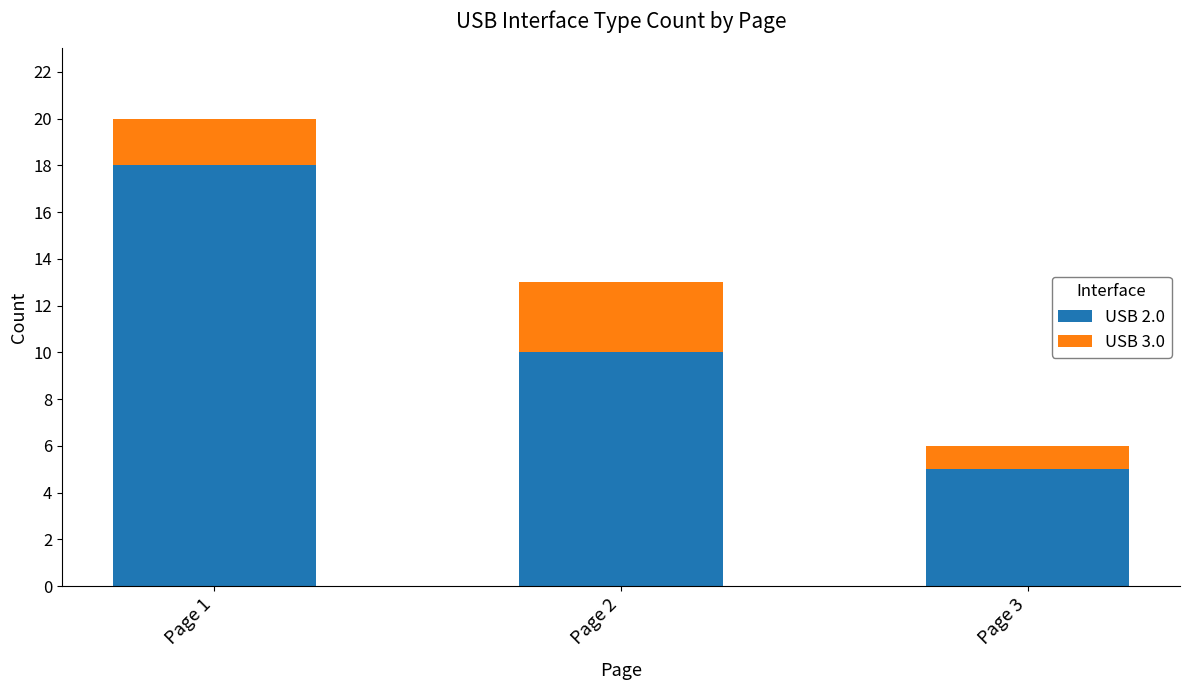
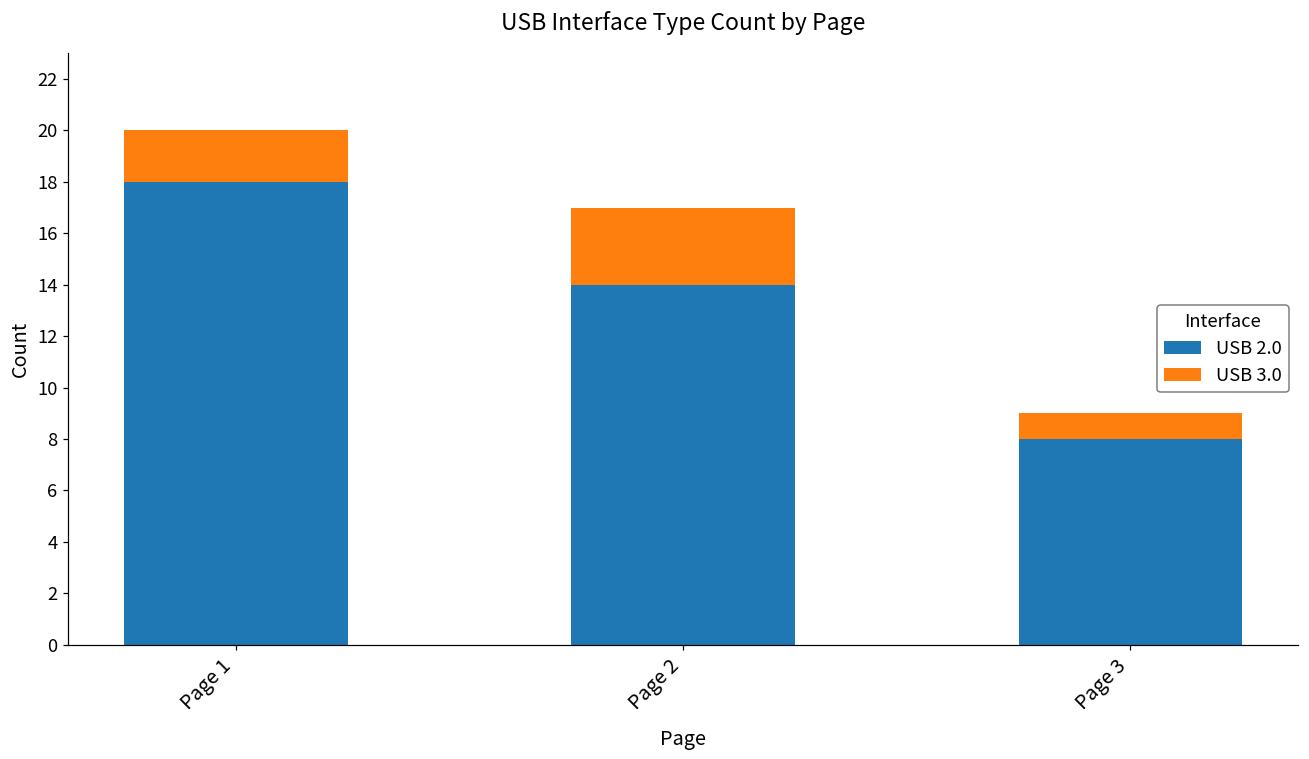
  {
    "USB 2.0": {
      "Page 1": 18,
-     "Page 2": 10,
-     "Page 3": 5
+     "Page 2": 14,
+     "Page 3": 8
    },
    "USB 3.0": {
      "Page 1": 2,
      "Page 2": 3,
      "Page 3": 1
    }
  }
